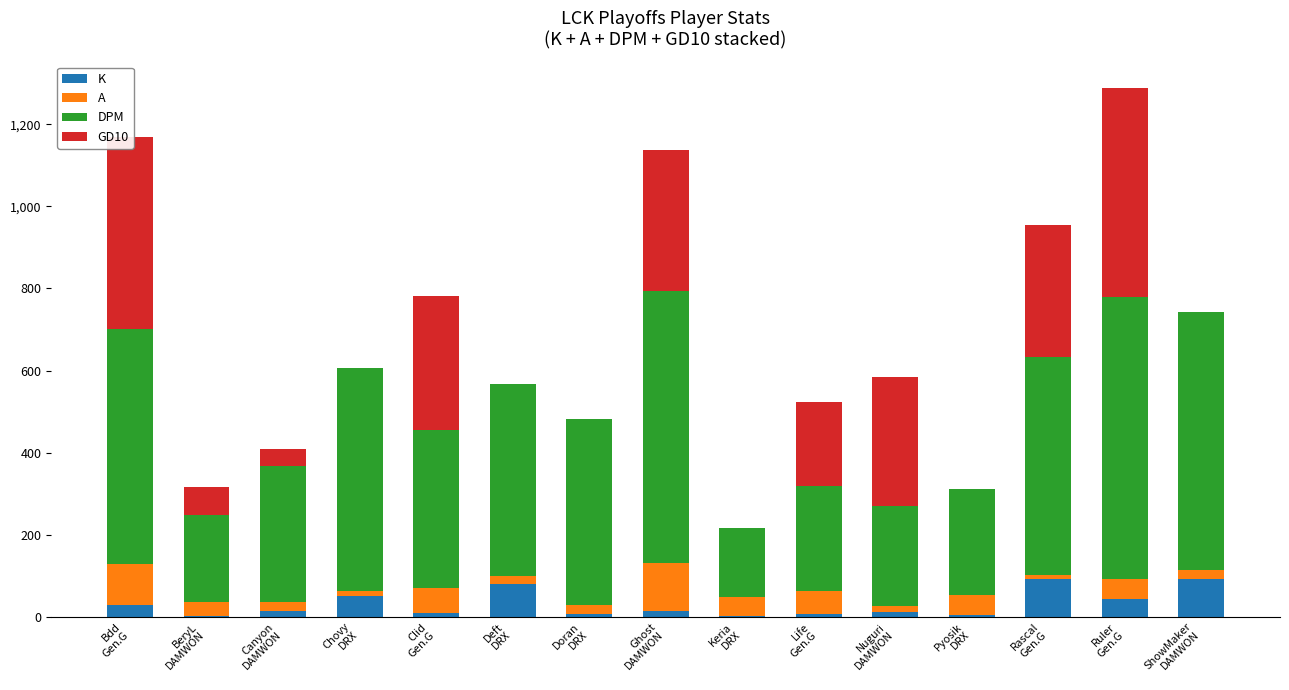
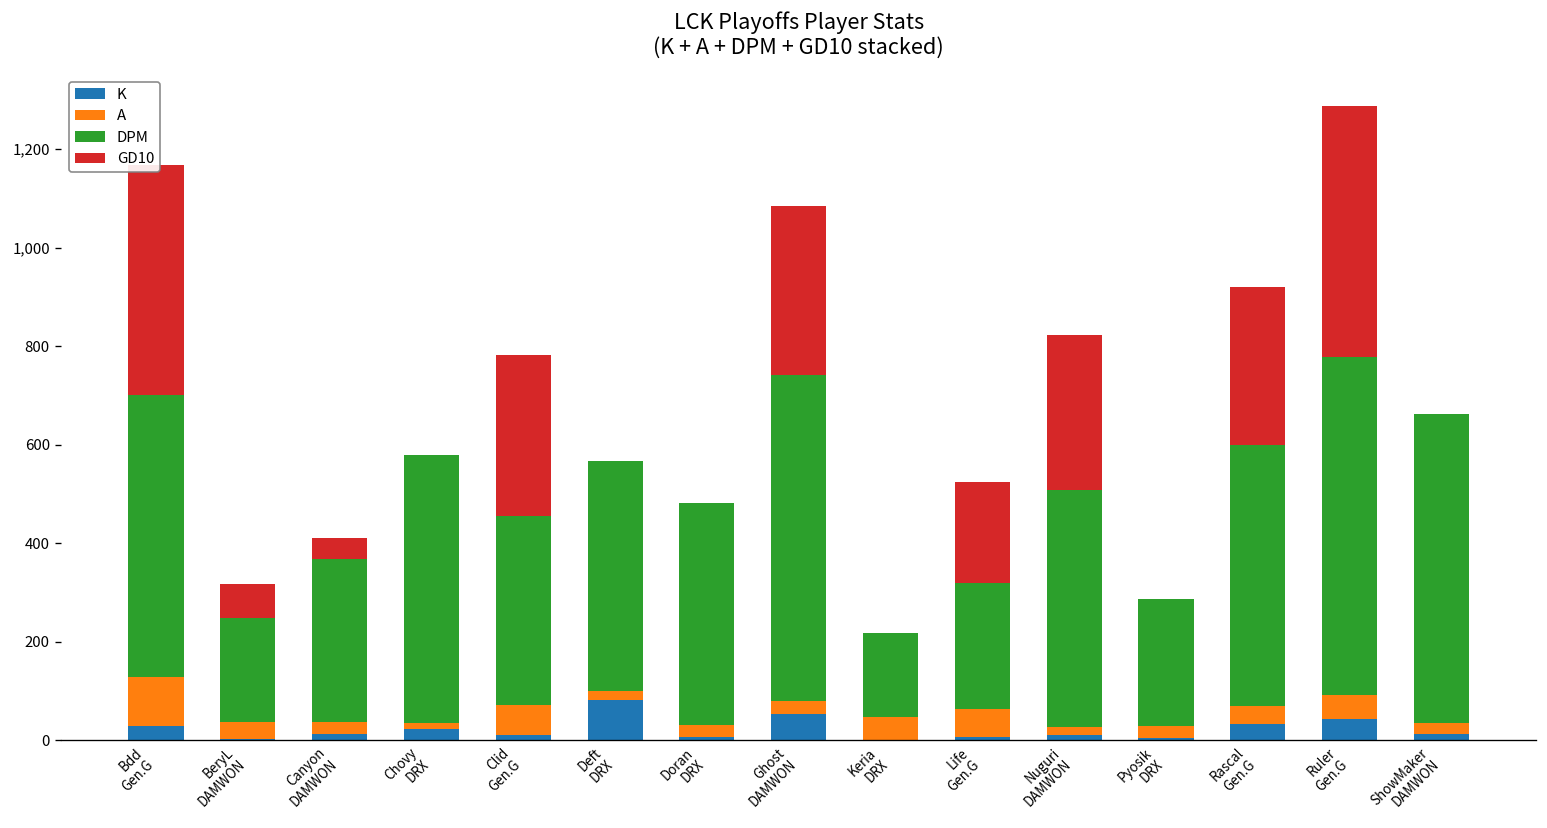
  {
    "K": {
      "Bdd Gen.G": 30,
      "Canyon DAMWON": 10,
-     "Chovy DRX": 50,
+     "Chovy DRX": 20,
      "Clid Gen.G": 10,
      "Deft DRX": 80,
-     "Ghost DAMWON": 10,
+     "Ghost DAMWON": 50,
      "Life Gen.G": 10,
      "Nuguri DAMWON": 10,
-     "Rascal Gen.G": 90,
+     "Rascal Gen.G": 30,
      "Ruler Gen.G": 40,
-     "ShowMaker DAMWON": 90
+     "ShowMaker DAMWON": 10
    },
    "A": {
      "Bdd Gen.G": 100,
      "BeryL DAMWON": 30,
      "Canyon DAMWON": 20,
      "Chovy DRX": 10,
      "Clid Gen.G": 60,
      "Deft DRX": 20,
      "Doran DRX": 20,
-     "Ghost DAMWON": 120,
+     "Ghost DAMWON": 30,
      "Keria DRX": 50,
      "Life Gen.G": 60,
      "Nuguri DAMWON": 20,
-     "Pyosik DRX": 50,
-     "Rascal Gen.G": 10,
+     "Pyosik DRX": 20,
+     "Rascal Gen.G": 40,
      "Ruler Gen.G": 50,
      "ShowMaker DAMWON": 20
    },
    "DPM": {
      "Bdd Gen.G": 570,
      "BeryL DAMWON": 210,
      "Canyon DAMWON": 330,
      "Chovy DRX": 540,
      "Clid Gen.G": 390,
      "Deft DRX": 470,
      "Doran DRX": 450,
      "Ghost DAMWON": 660,
      "Keria DRX": 170,
      "Life Gen.G": 260,
-     "Nuguri DAMWON": 240,
+     "Nuguri DAMWON": 480,
      "Pyosik DRX": 260,
      "Rascal Gen.G": 530,
      "Ruler Gen.G": 690,
      "ShowMaker DAMWON": 630
    },
    "GD10": {
      "BeryL DAMWON": 70,
      "Canyon DAMWON": 40,
      "Chovy DRX": 0,
      "Clid Gen.G": 330,
      "Deft DRX": 0,
      "Doran DRX": 0,
      "Ghost DAMWON": 340,
      "Keria DRX": 0,
      "Life Gen.G": 210,
      "Nuguri DAMWON": 310,
      "Pyosik DRX": 0,
      "Rascal Gen.G": 320,
      "Ruler Gen.G": 510,
      "ShowMaker DAMWON": 0
    }
  }
